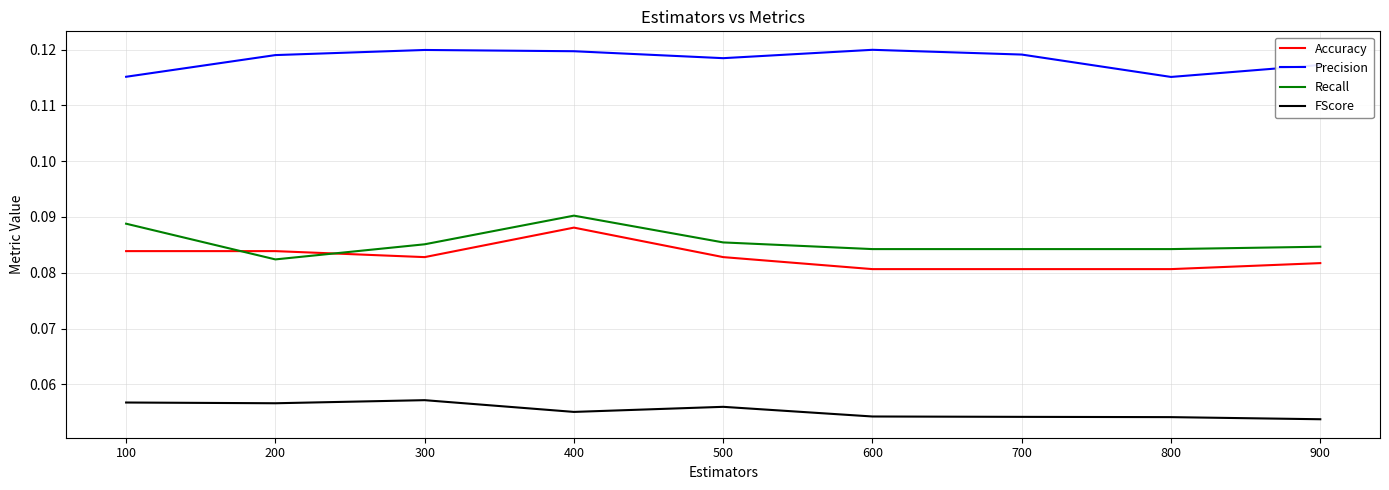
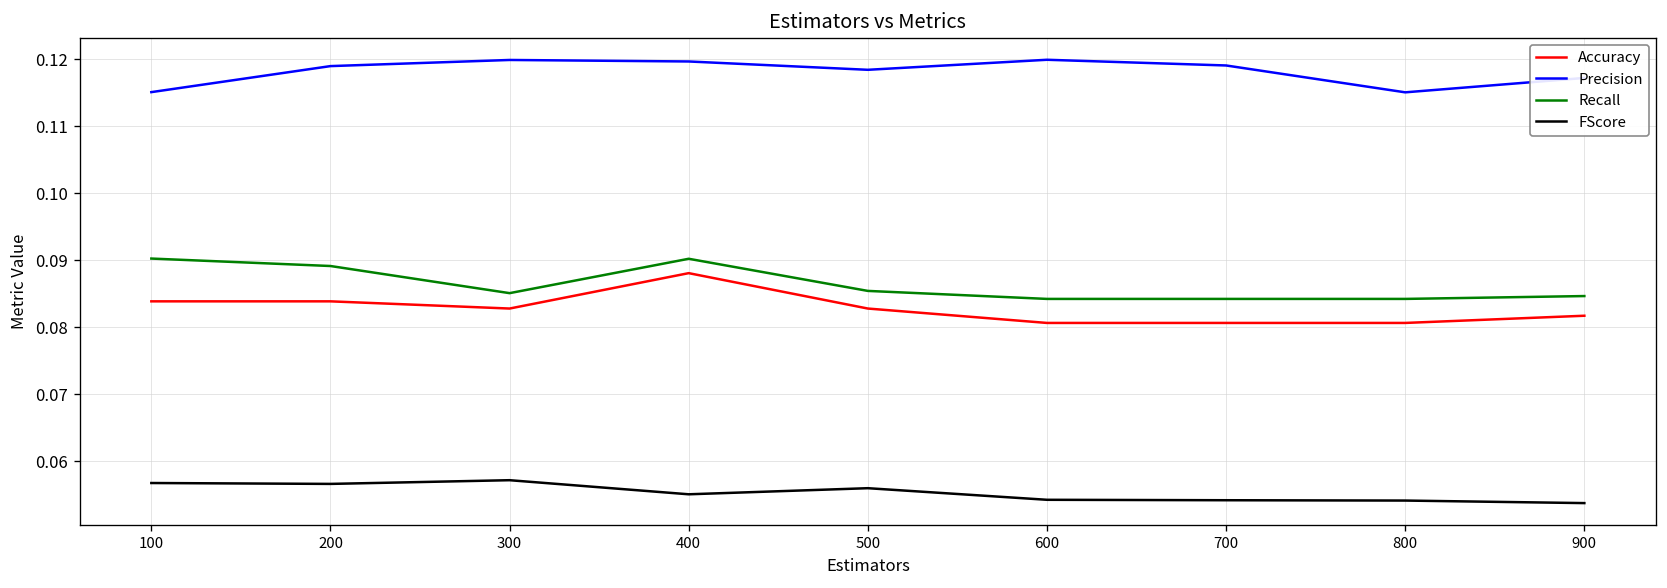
  {
    "Accuracy": {
      "100": 0.084,
      "200": 0.084,
      "300": 0.083,
      "400": 0.088,
      "500": 0.083,
      "600": 0.081,
      "700": 0.081,
      "800": 0.081,
      "900": 0.082
    },
    "Precision": {
      "100": 0.115,
      "200": 0.119,
      "300": 0.120,
      "400": 0.120,
      "500": 0.118,
      "600": 0.120,
      "700": 0.119,
      "800": 0.115
    },
    "Recall": {
-     "100": 0.089,
-     "200": 0.082,
+     "100": 0.090,
+     "200": 0.089,
      "300": 0.085,
      "400": 0.090,
      "500": 0.085,
      "600": 0.084,
      "700": 0.084,
      "800": 0.084,
      "900": 0.085
    },
    "FScore": {
      "100": 0.057,
      "200": 0.057,
      "300": 0.057,
      "400": 0.055,
      "500": 0.056,
      "600": 0.054,
      "700": 0.054,
      "800": 0.054,
      "900": 0.054
    }
  }
